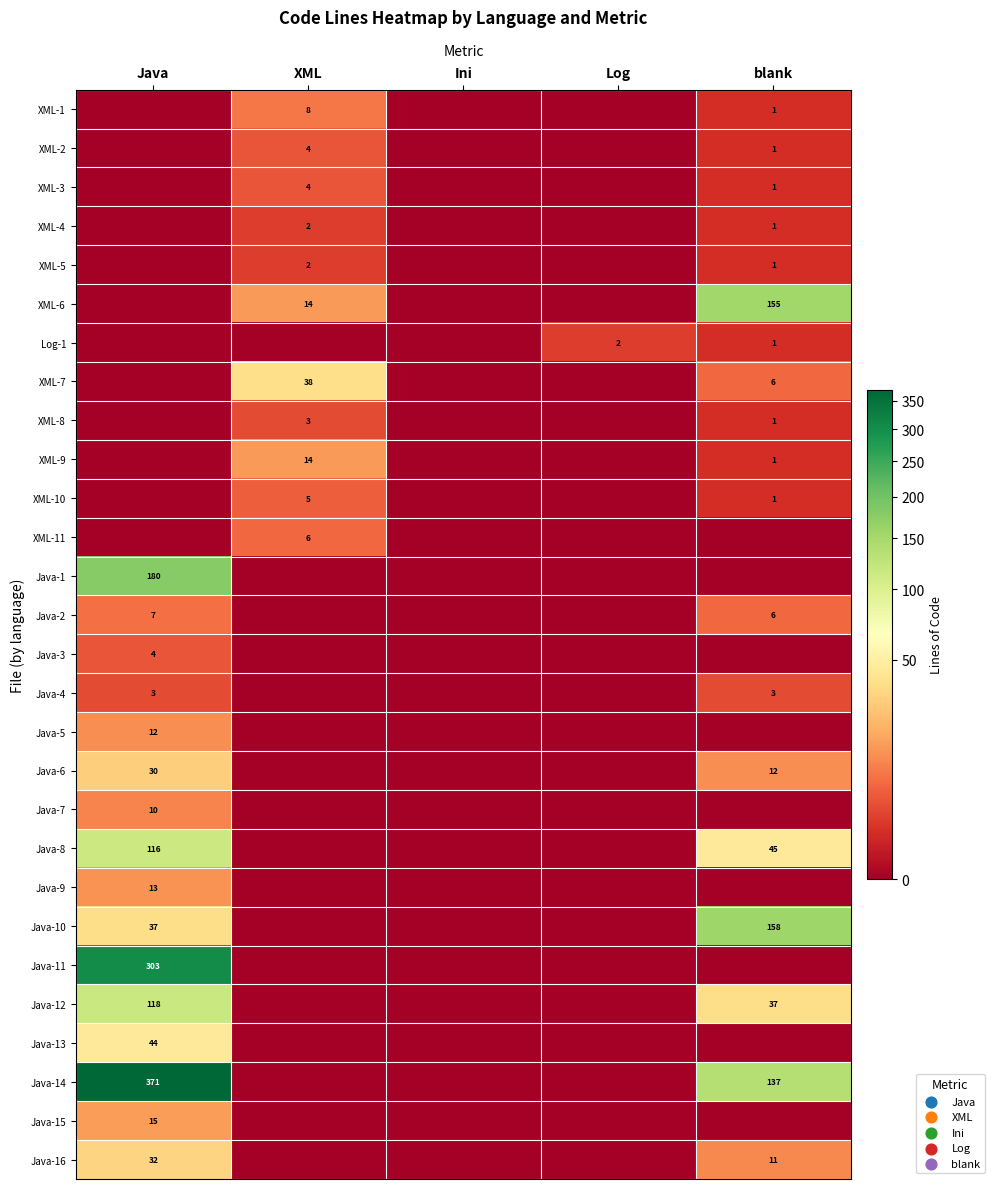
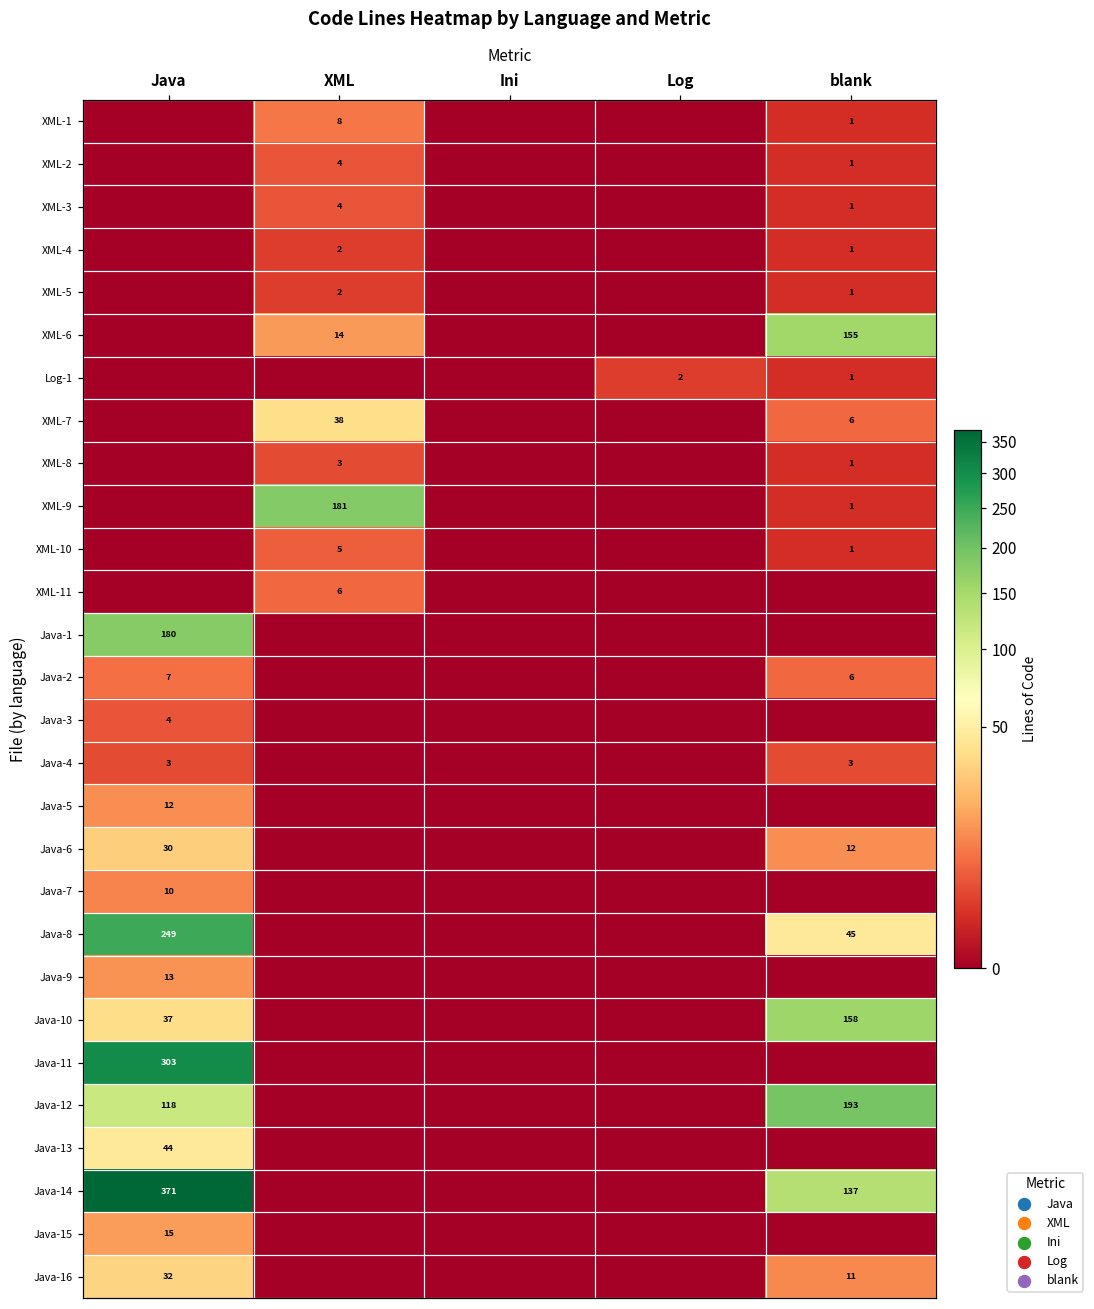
  {
    "XML-1": {
      "XML": 8,
      "blank": 1
    },
    "XML-2": {
      "XML": 4,
      "blank": 1
    },
    "XML-3": {
      "XML": 4,
      "blank": 1
    },
    "XML-4": {
      "XML": 2,
      "blank": 1
    },
    "XML-5": {
      "XML": 2,
      "blank": 1
    },
    "XML-6": {
      "XML": 14,
      "blank": 155
    },
    "Log-1": {
      "Log": 2,
      "blank": 1
    },
    "XML-7": {
      "XML": 38,
      "blank": 6
    },
    "XML-8": {
      "XML": 3,
      "blank": 1
    },
    "XML-9": {
-     "XML": 14,
+     "XML": 181,
      "blank": 1
    },
    "XML-10": {
      "XML": 5,
      "blank": 1
    },
    "XML-11": {
      "XML": 6
    },
    "Java-1": {
      "Java": 180
    },
    "Java-2": {
      "Java": 7,
      "blank": 6
    },
    "Java-3": {
      "Java": 4
    },
    "Java-4": {
      "Java": 3,
      "blank": 3
    },
    "Java-5": {
      "Java": 12
    },
    "Java-6": {
      "Java": 30,
      "blank": 12
    },
    "Java-7": {
      "Java": 10
    },
    "Java-8": {
-     "Java": 116,
+     "Java": 249,
      "blank": 45
    },
    "Java-9": {
      "Java": 13
    },
    "Java-10": {
      "Java": 37,
      "blank": 158
    },
    "Java-11": {
      "Java": 303
    },
    "Java-12": {
      "Java": 118,
-     "blank": 37
+     "blank": 193
    },
    "Java-13": {
      "Java": 44
    },
    "Java-14": {
      "Java": 371,
      "blank": 137
    },
    "Java-15": {
      "Java": 15
    },
    "Java-16": {
      "Java": 32,
      "blank": 11
    }
  }
